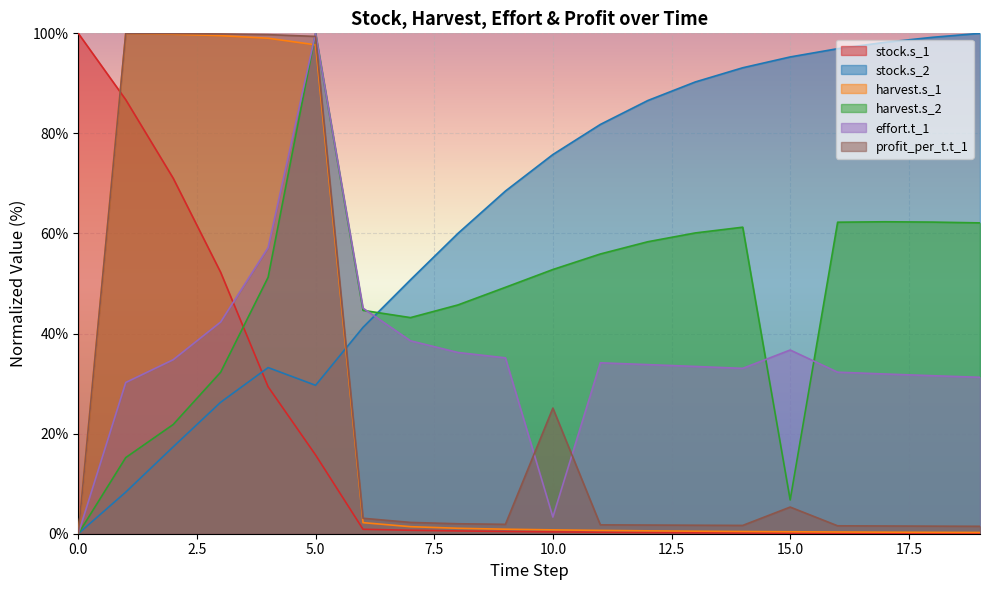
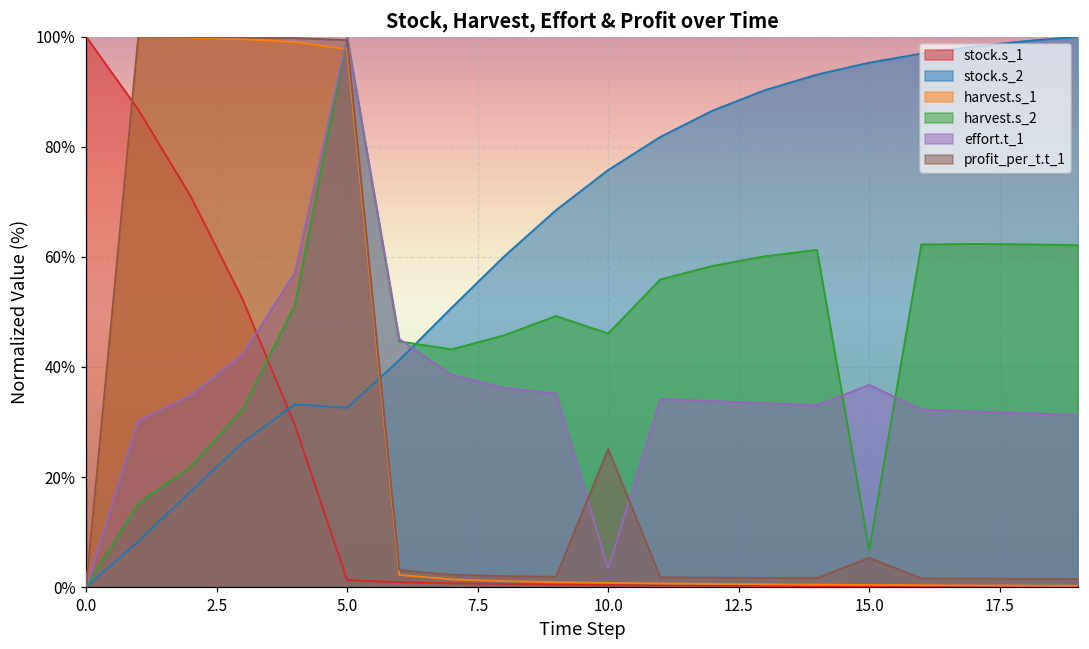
  {
    "stock.s_1": {
      "0.0": "100%",
-     "5.0": "16%"
+     "5.0": "1%"
    },
    "stock.s_2": {
-     "5.0": "30%",
+     "5.0": "33%",
      "10.0": "76%",
      "15.0": "95%"
    },
    "harvest.s_1": {
      "5.0": "98%"
    },
    "harvest.s_2": {
-     "10.0": "53%",
+     "10.0": "46%",
      "15.0": "7%"
    },
    "effort.t_1": {
      "10.0": "3%",
      "15.0": "37%"
    },
    "profit_per_t.t_1": {
      "5.0": "99%",
      "10.0": "25%",
      "15.0": "5%"
    }
  }
